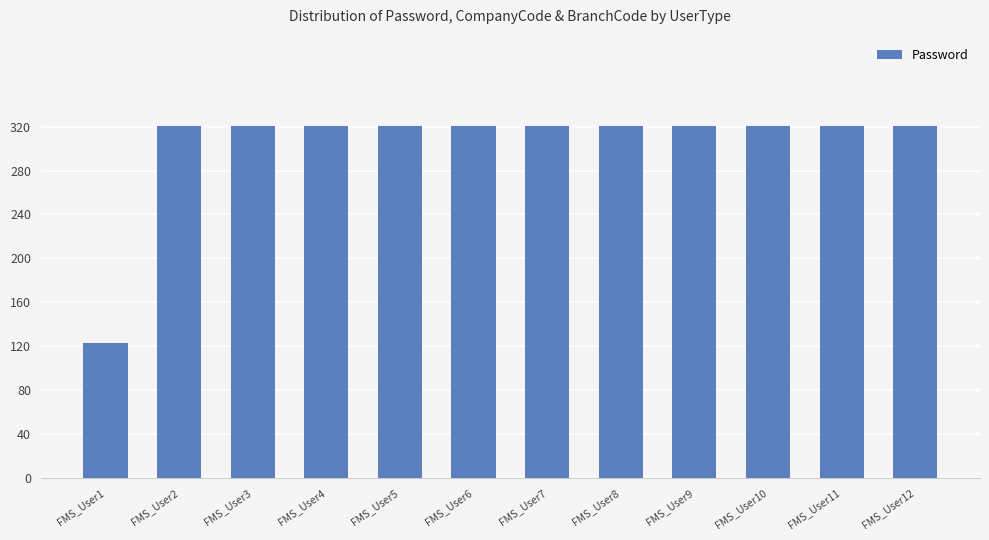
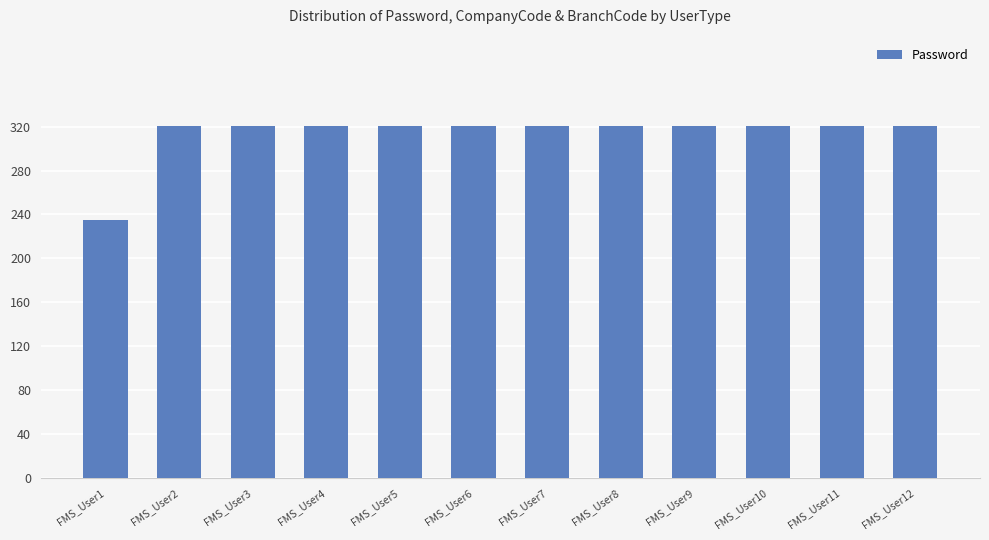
  {
-   "FMS_User1": 123,
+   "FMS_User1": 235,
    "FMS_User2": 321,
    "FMS_User3": 321,
    "FMS_User4": 321,
    "FMS_User5": 321,
    "FMS_User6": 321,
    "FMS_User7": 321,
    "FMS_User8": 321,
    "FMS_User9": 321,
    "FMS_User10": 321,
    "FMS_User11": 321,
    "FMS_User12": 321
  }
